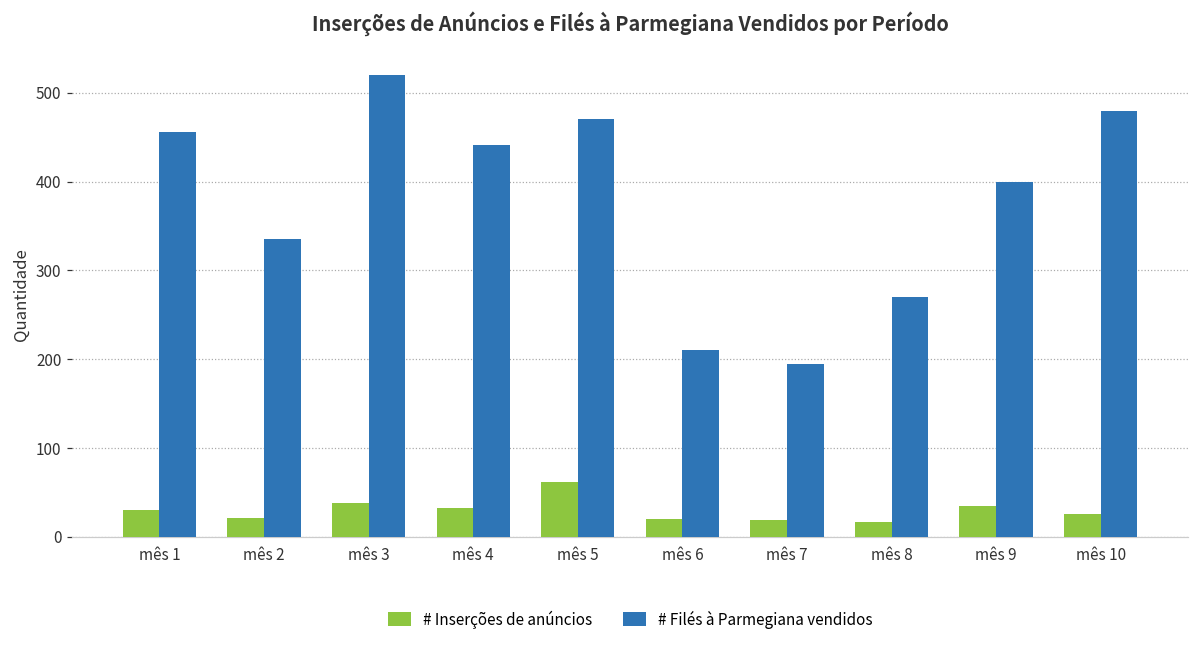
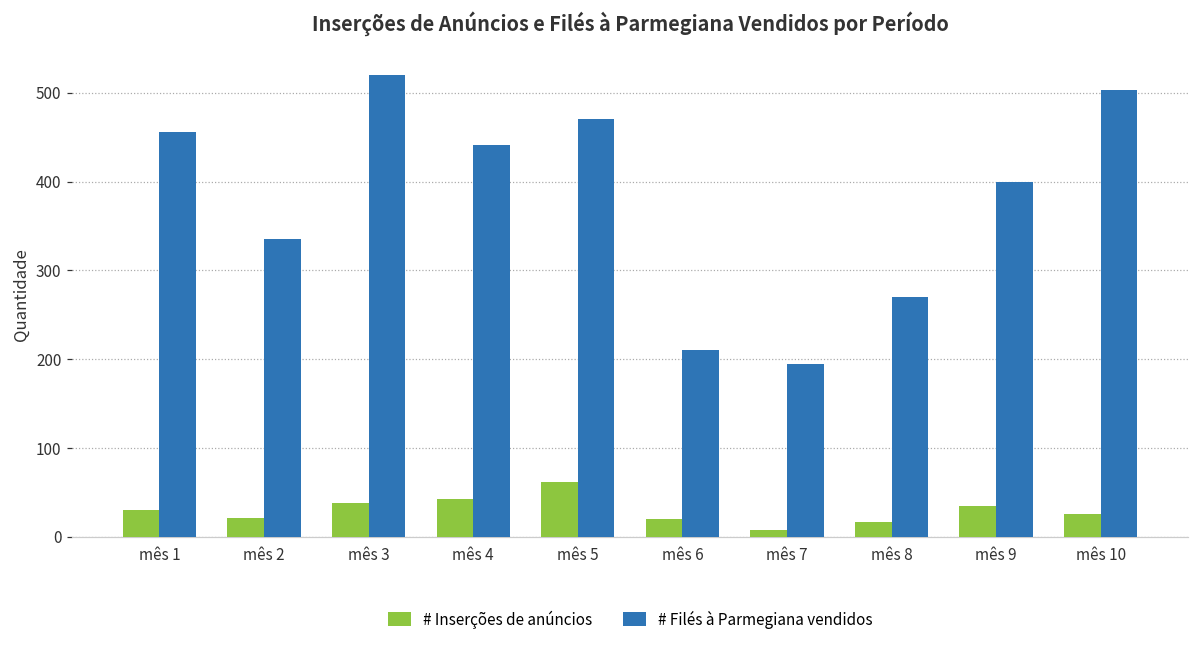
  {
    "# Inserções de anúncios": {
      "mês 1": 30,
      "mês 2": 20,
      "mês 3": 40,
-     "mês 4": 30,
+     "mês 4": 40,
      "mês 5": 60,
      "mês 6": 20,
-     "mês 7": 20,
+     "mês 7": 10,
      "mês 8": 20,
      "mês 9": 40,
      "mês 10": 30
    },
    "# Filés à Parmegiana vendidos": {
      "mês 1": 460,
      "mês 2": 340,
      "mês 3": 520,
      "mês 4": 440,
      "mês 5": 470,
      "mês 6": 210,
      "mês 7": 200,
      "mês 8": 270,
      "mês 9": 400,
-     "mês 10": 480
+     "mês 10": 500
    }
  }
